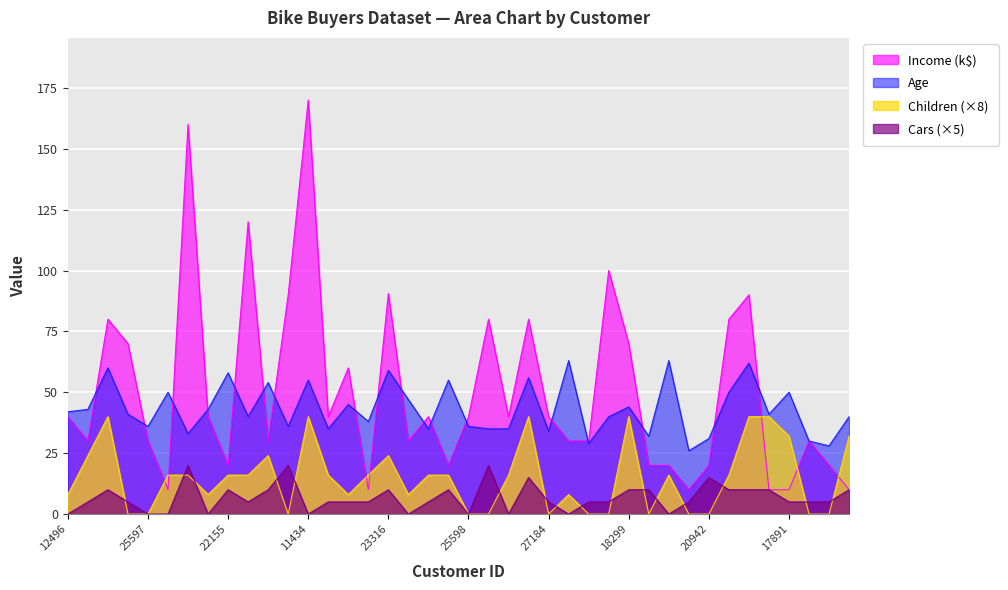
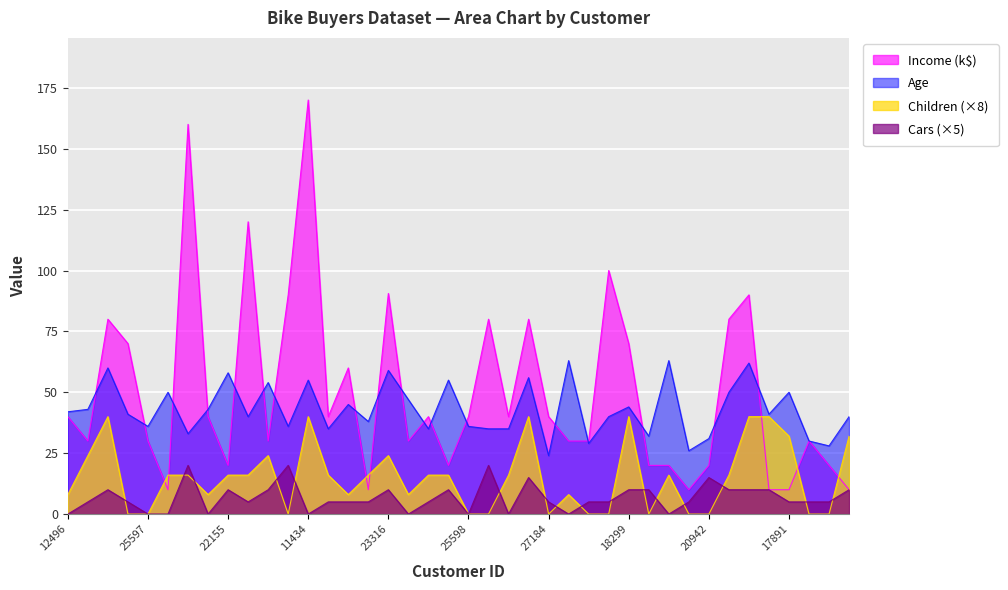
  {
    "Income (k$)": {
      "12496": 40,
      "25597": 30,
      "22155": 20,
      "11434": 170,
      "23316": 91,
      "25598": 40,
      "27184": 40,
      "18299": 70,
      "20942": 20,
      "17891": 10
    },
    "Age": {
      "12496": 42,
      "25597": 36,
      "22155": 58,
      "11434": 55,
      "23316": 59,
      "25598": 36,
-     "27184": 34,
+     "27184": 24,
      "18299": 44,
      "20942": 31,
      "17891": 50
    },
    "Children (×8)": {
      "12496": 8,
      "22155": 16,
      "11434": 40,
      "23316": 24,
      "27184": 0,
      "18299": 40,
      "20942": 0,
      "17891": 32
    },
    "Cars (×5)": {
      "12496": 0,
      "22155": 10,
      "11434": 0,
      "23316": 10,
      "27184": 5,
      "18299": 10,
      "20942": 15,
      "17891": 5
    }
  }
